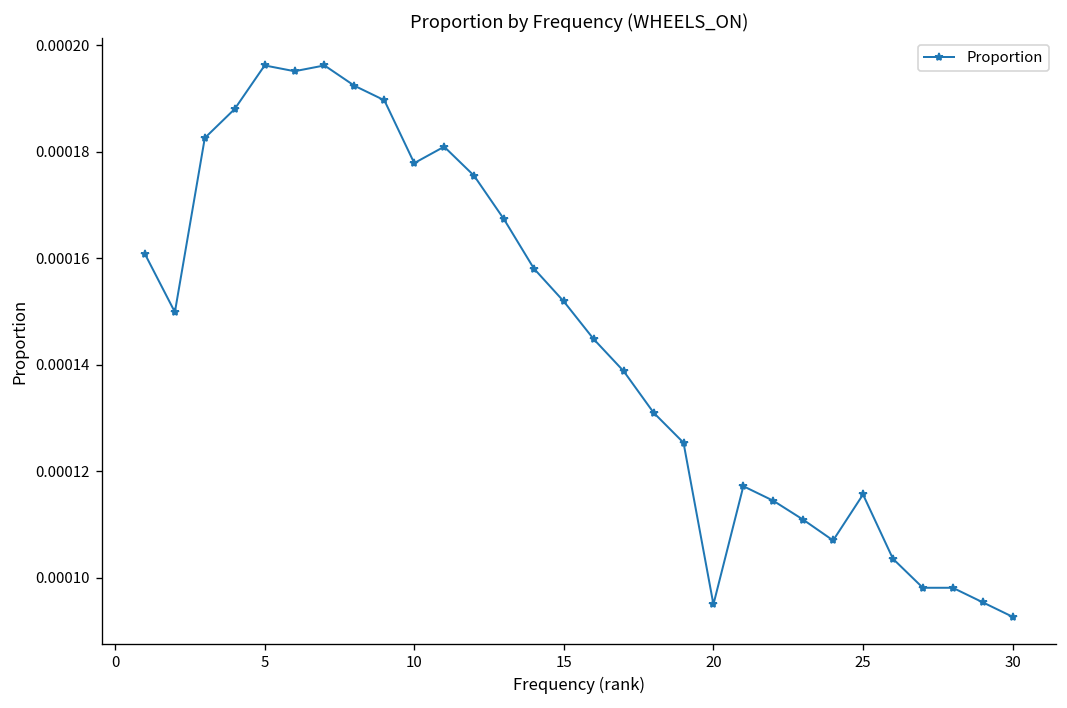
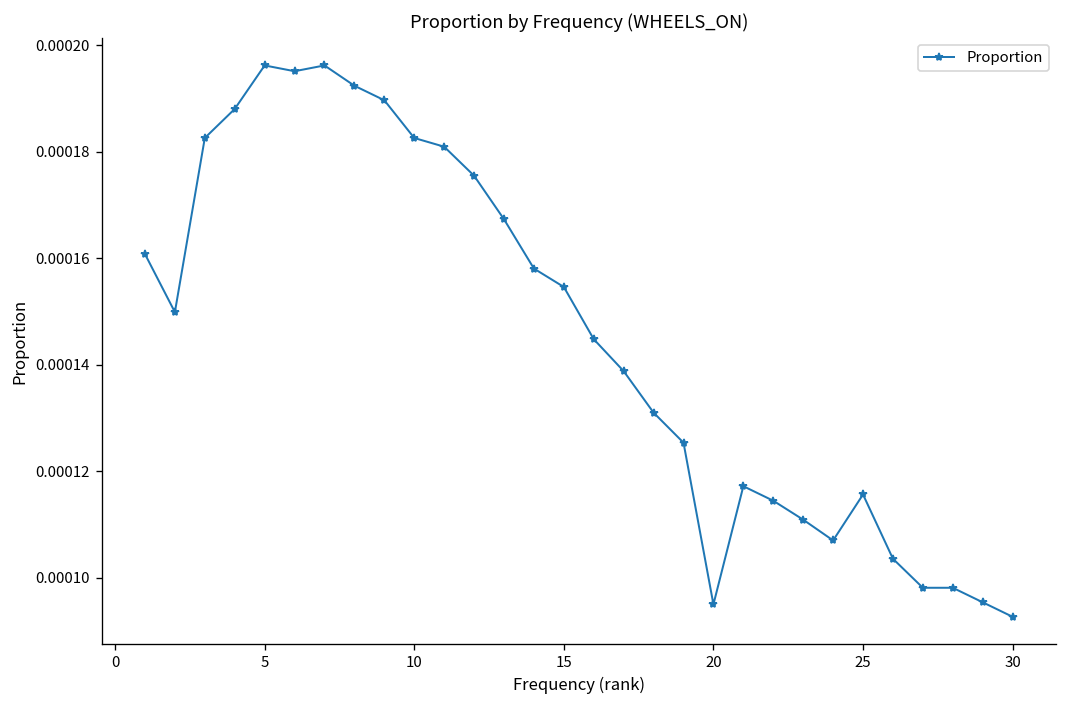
  {
    "5": 0.000196,
-   "10": 0.000178,
-   "15": 0.000152,
+   "10": 0.000183,
+   "15": 0.000155,
    "20": 0.000095,
    "25": 0.000116,
    "30": 0.000093
  }
